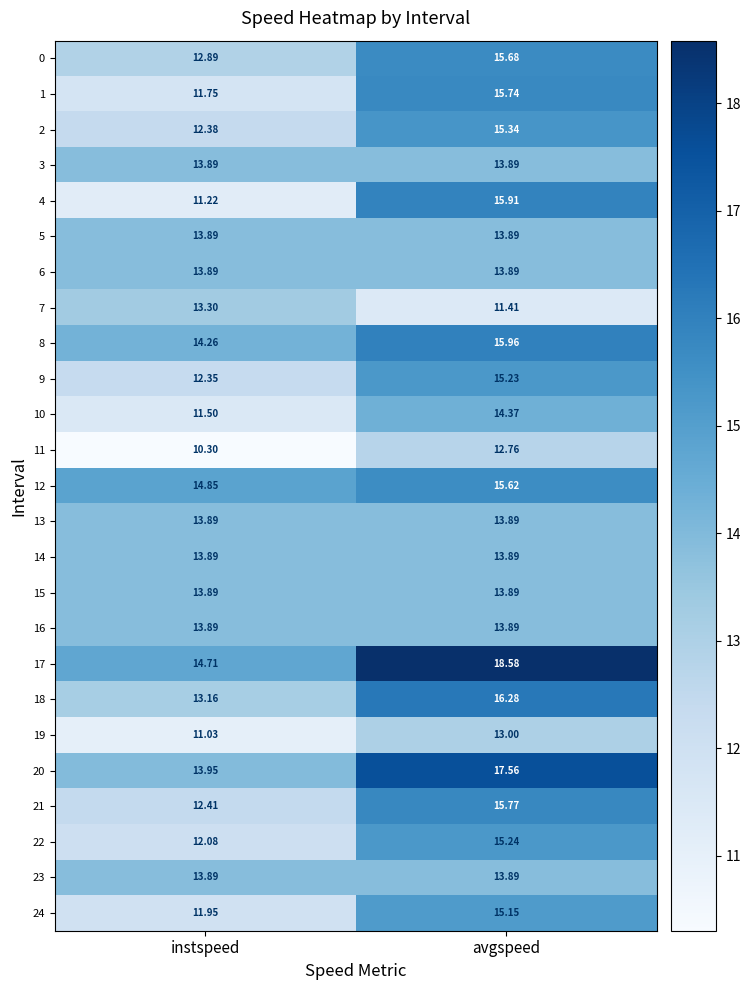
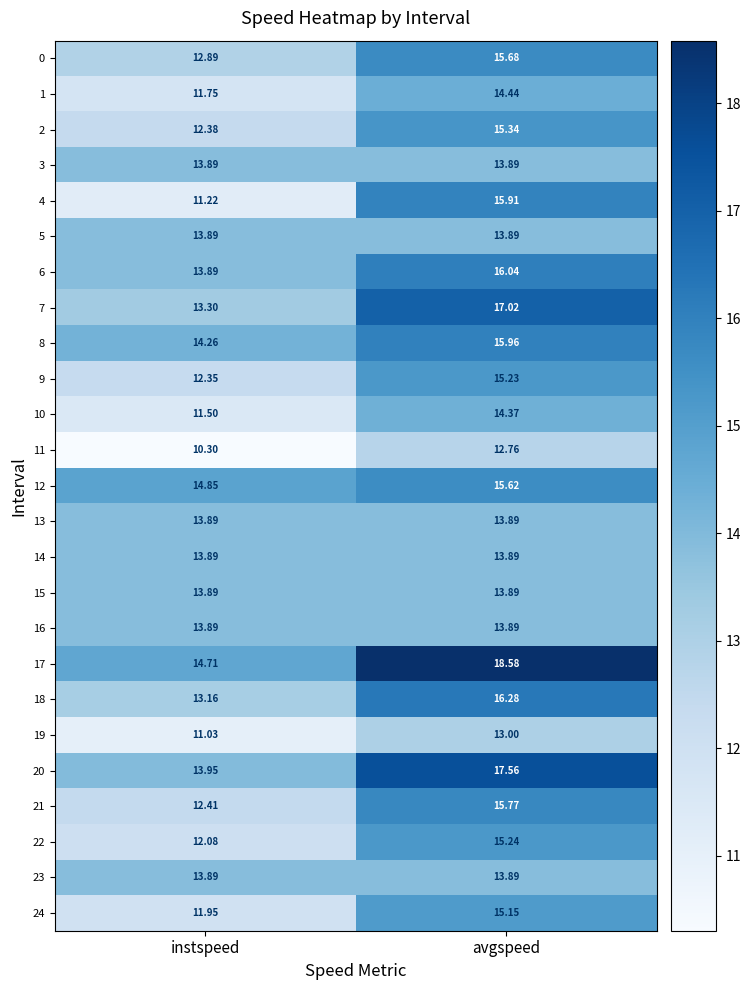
  {
    "0": {
      "instspeed": 12.89,
      "avgspeed": 15.68
    },
    "1": {
      "instspeed": 11.75,
-     "avgspeed": 15.74
+     "avgspeed": 14.44
    },
    "2": {
      "instspeed": 12.38,
      "avgspeed": 15.34
    },
    "3": {
      "instspeed": 13.89,
      "avgspeed": 13.89
    },
    "4": {
      "instspeed": 11.22,
      "avgspeed": 15.91
    },
    "5": {
      "instspeed": 13.89,
      "avgspeed": 13.89
    },
    "6": {
      "instspeed": 13.89,
-     "avgspeed": 13.89
+     "avgspeed": 16.04
    },
    "7": {
      "instspeed": 13.30,
-     "avgspeed": 11.41
+     "avgspeed": 17.02
    },
    "8": {
      "instspeed": 14.26,
      "avgspeed": 15.96
    },
    "9": {
      "instspeed": 12.35,
      "avgspeed": 15.23
    },
    "10": {
      "instspeed": 11.50,
      "avgspeed": 14.37
    },
    "11": {
      "instspeed": 10.30,
      "avgspeed": 12.76
    },
    "12": {
      "instspeed": 14.85,
      "avgspeed": 15.62
    },
    "13": {
      "instspeed": 13.89,
      "avgspeed": 13.89
    },
    "14": {
      "instspeed": 13.89,
      "avgspeed": 13.89
    },
    "15": {
      "instspeed": 13.89,
      "avgspeed": 13.89
    },
    "16": {
      "instspeed": 13.89,
      "avgspeed": 13.89
    },
    "17": {
      "instspeed": 14.71,
      "avgspeed": 18.58
    },
    "18": {
      "instspeed": 13.16,
      "avgspeed": 16.28
    },
    "19": {
      "instspeed": 11.03,
      "avgspeed": 13.00
    },
    "20": {
      "instspeed": 13.95,
      "avgspeed": 17.56
    },
    "21": {
      "instspeed": 12.41,
      "avgspeed": 15.77
    },
    "22": {
      "instspeed": 12.08,
      "avgspeed": 15.24
    },
    "23": {
      "instspeed": 13.89,
      "avgspeed": 13.89
    },
    "24": {
      "instspeed": 11.95,
      "avgspeed": 15.15
    }
  }
